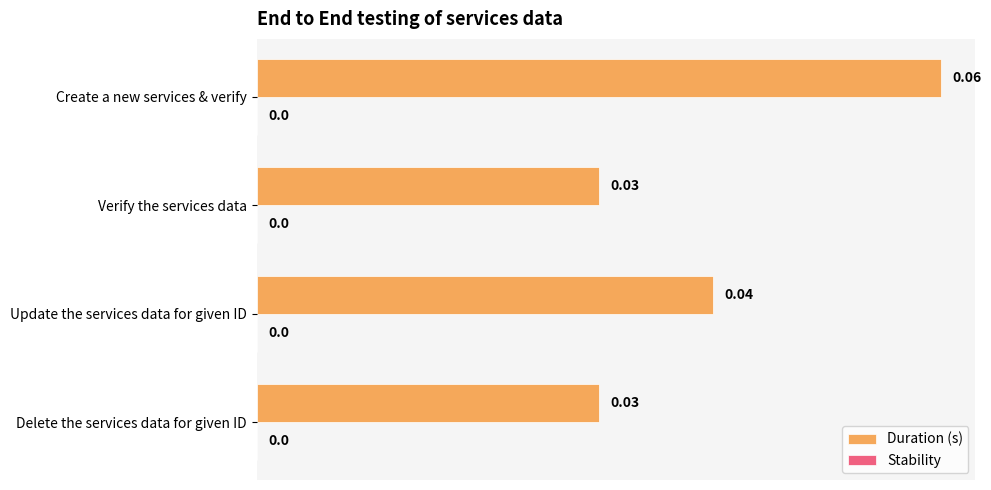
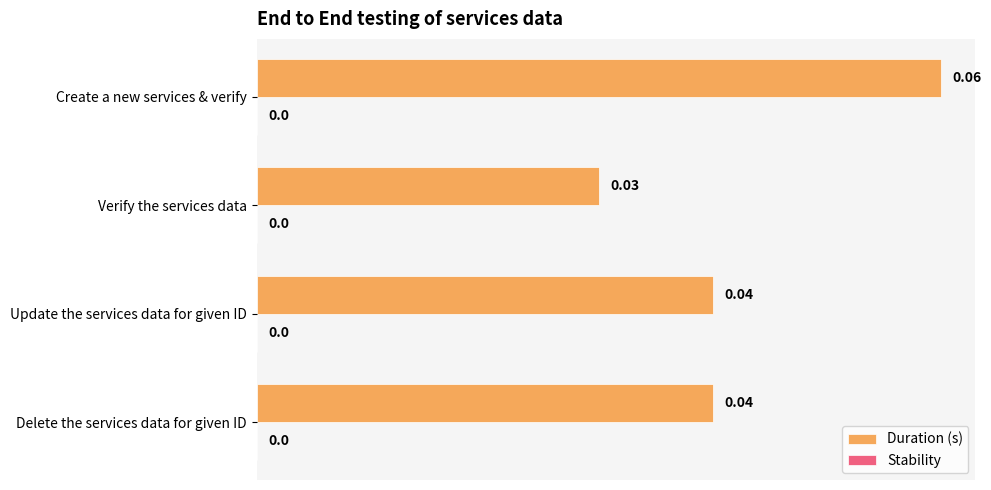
  {
    "Duration (s)": {
      "Create a new services & verify": 0.06,
      "Verify the services data": 0.03,
      "Update the services data for given ID": 0.04,
-     "Delete the services data for given ID": 0.03
+     "Delete the services data for given ID": 0.04
    },
    "Stability": {
      "Create a new services & verify": 0.0,
      "Verify the services data": 0.0,
      "Update the services data for given ID": 0.0,
      "Delete the services data for given ID": 0.0
    }
  }
